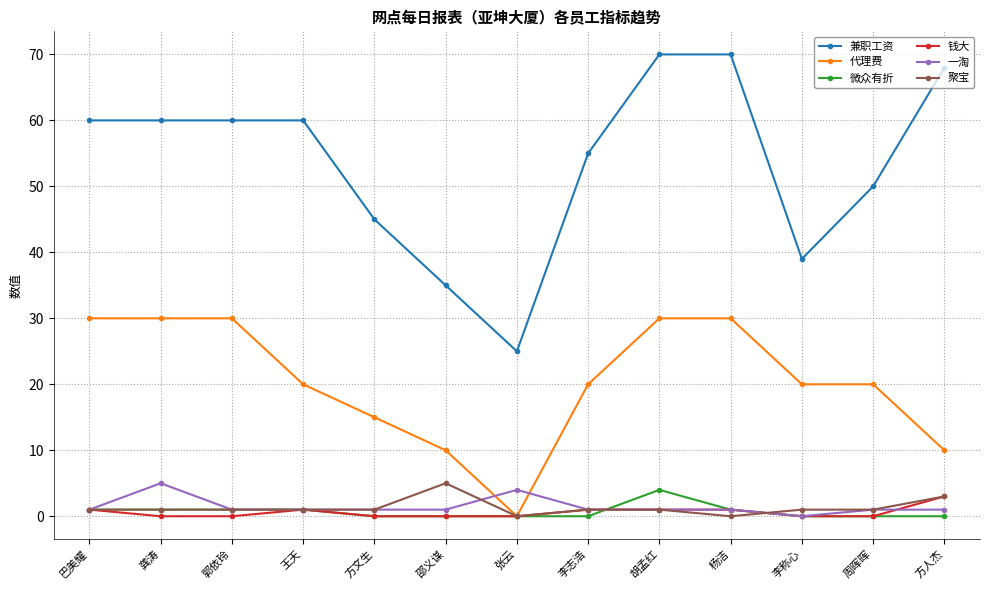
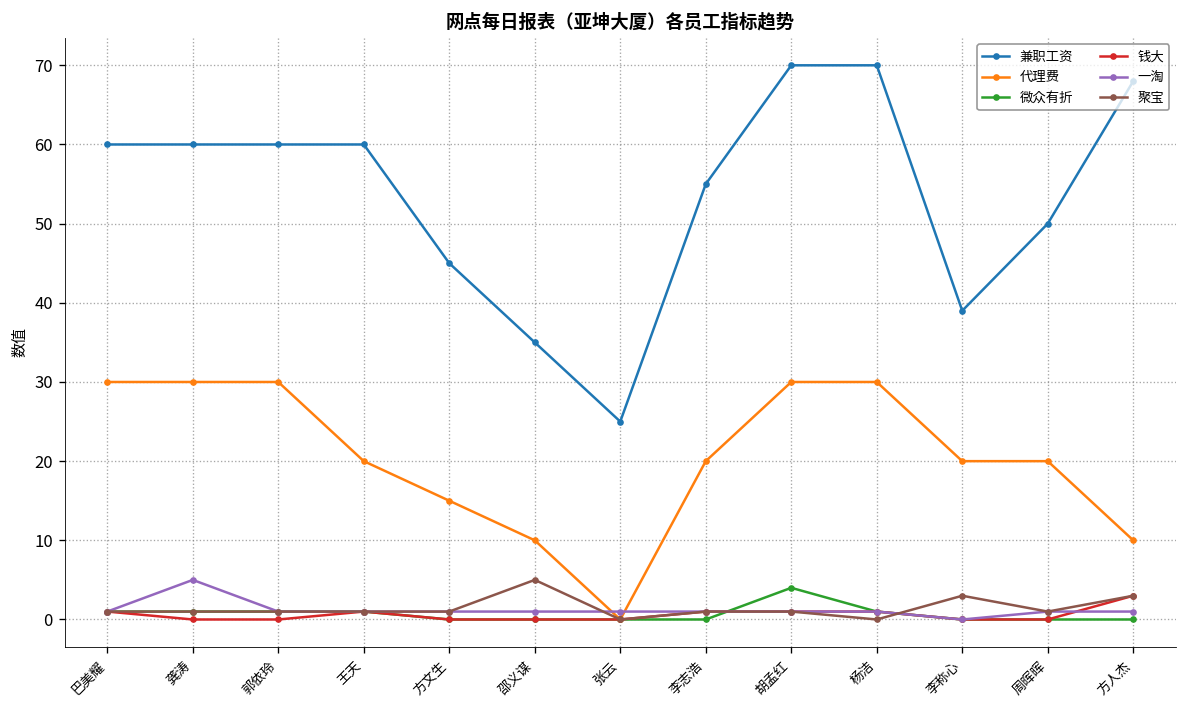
  {
    "兼职工资": {
      "巴美耀": 60,
      "龚涛": 60,
      "郭依玲": 60,
      "王天": 60,
      "方文生": 45,
      "邵义谋": 35,
      "张云": 25,
      "李志浩": 55,
      "胡孟红": 70,
      "杨洁": 70,
      "李称心": 39,
      "周晖晖": 50
    },
    "代理费": {
      "巴美耀": 30,
      "龚涛": 30,
      "郭依玲": 30,
      "王天": 20,
      "方文生": 15,
      "邵义谋": 10,
      "李志浩": 20,
      "胡孟红": 30,
      "杨洁": 30,
      "李称心": 20,
      "周晖晖": 20,
      "方人杰": 10
    },
    "微众有折": {
      "李志浩": 0,
      "胡孟红": 4,
      "方人杰": 0
    },
    "钱大": {
      "龚涛": 0,
      "郭依玲": 0
    },
    "一淘": {
      "龚涛": 5,
      "邵义谋": 1,
-     "张云": 4,
+     "张云": 1,
      "方人杰": 1
    },
    "聚宝": {
      "邵义谋": 5,
      "杨洁": 0,
-     "李称心": 1
+     "李称心": 3
    }
  }
